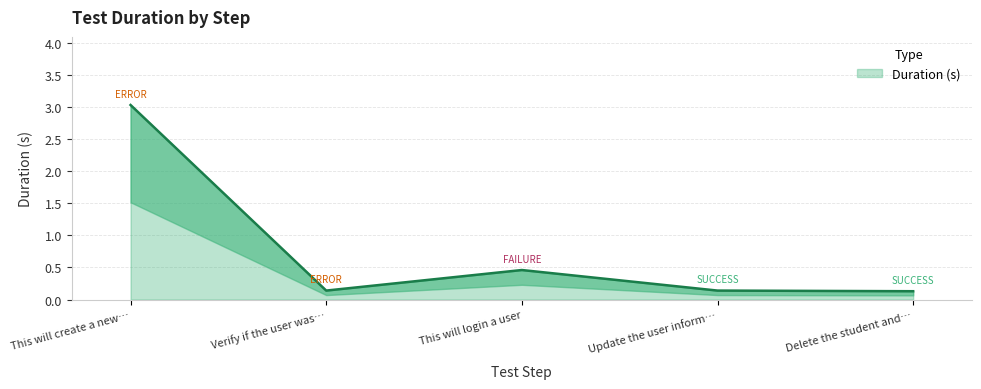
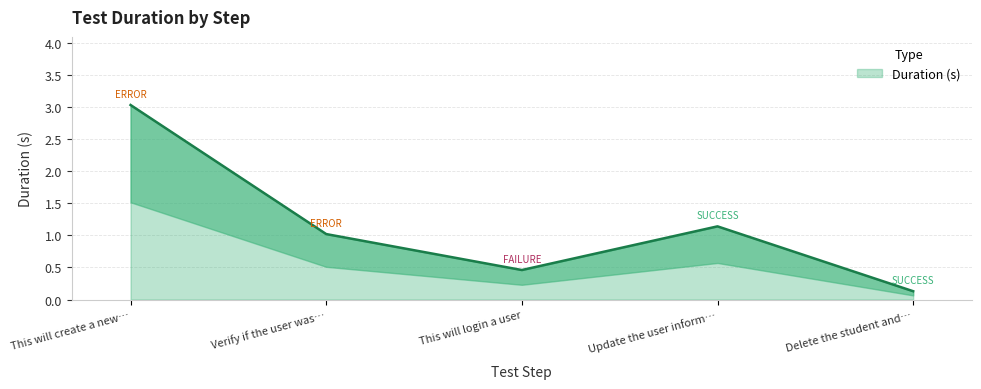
  {
    "This will create a new…": 3.0,
-   "Verify if the user was…": 0.1,
+   "Verify if the user was…": 1.0,
    "This will login a user": 0.5,
-   "Update the user inform…": 0.1,
+   "Update the user inform…": 1.1,
    "Delete the student and…": 0.1
  }
